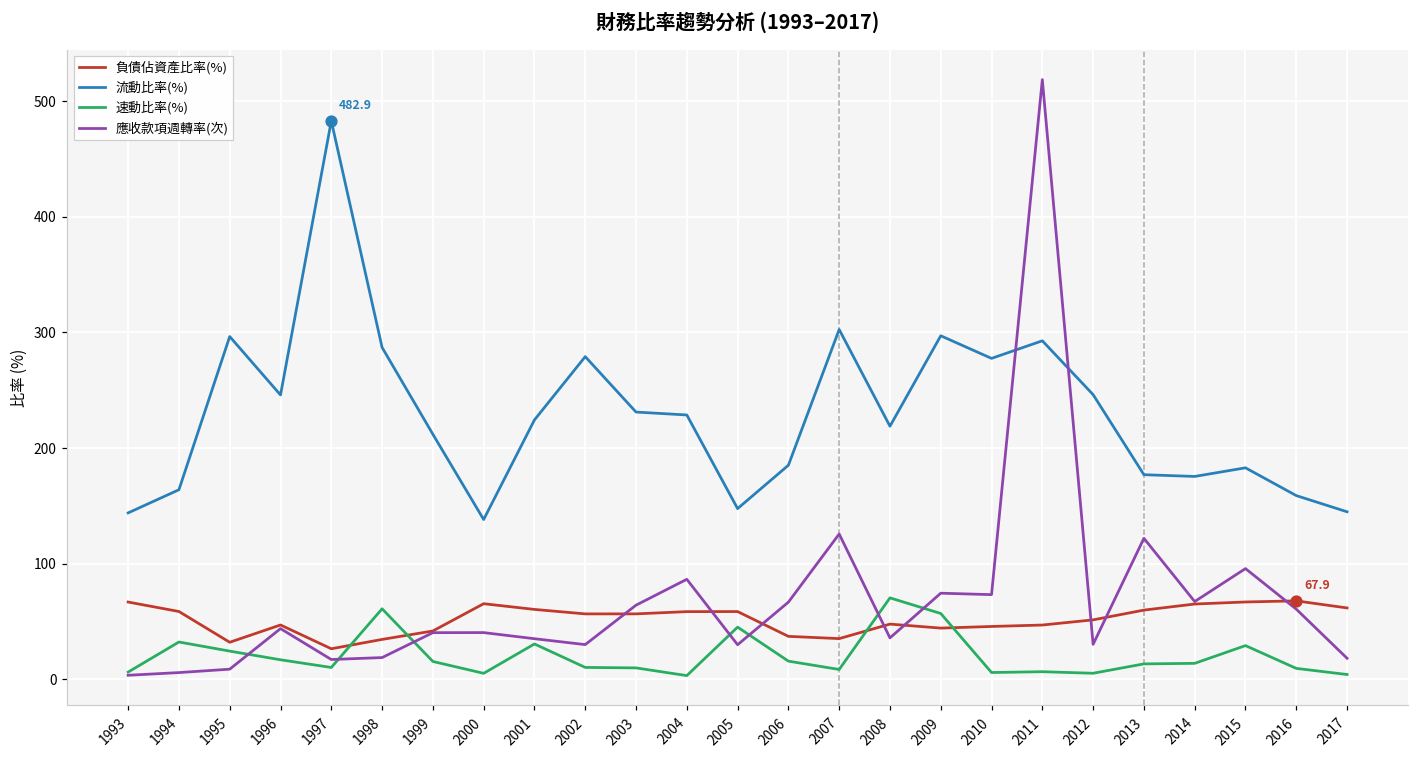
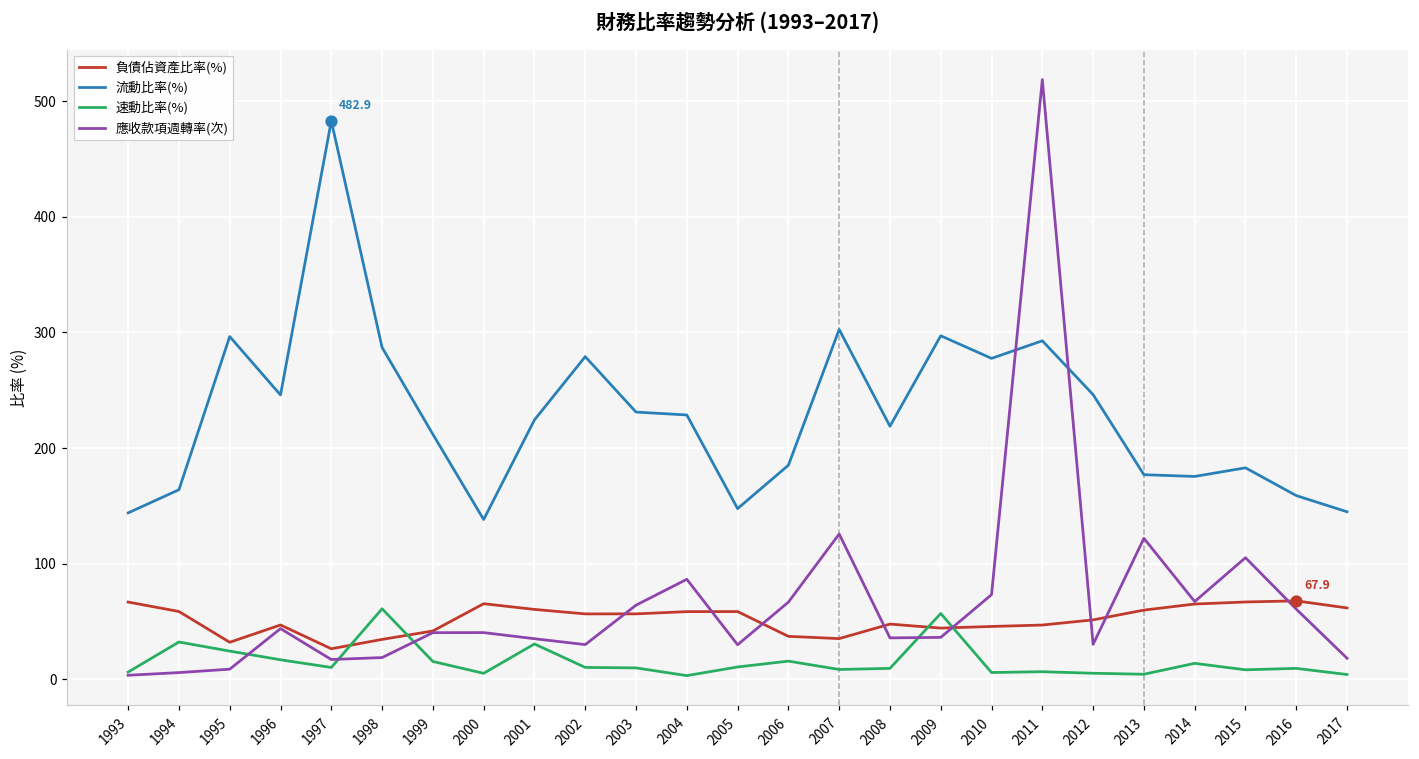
  {
    "速動比率(%)": {
      "1993": 6,
      "1994": 32,
      "1995": 24,
      "1996": 17,
      "1997": 10,
      "1998": 61,
      "1999": 15,
      "2000": 5,
      "2001": 31,
      "2002": 10,
      "2003": 10,
      "2004": 3,
-     "2005": 45,
+     "2005": 11,
      "2006": 16,
      "2007": 9,
-     "2008": 70,
+     "2008": 10,
      "2009": 57,
      "2010": 6,
      "2011": 7,
      "2012": 5,
-     "2013": 13,
+     "2013": 4,
      "2014": 14,
-     "2015": 29,
+     "2015": 8,
      "2016": 10,
      "2017": 4
    },
    "應收款項週轉率(次)": {
      "1993": 4,
      "1994": 6,
      "1995": 9,
      "1996": 44,
      "1997": 17,
      "1998": 19,
      "2000": 40,
      "2001": 35,
      "2002": 30,
      "2003": 64,
      "2004": 87,
      "2005": 30,
      "2006": 67,
      "2007": 126,
      "2008": 36,
-     "2009": 75,
+     "2009": 36,
      "2010": 73,
      "2011": 519,
      "2012": 30,
      "2013": 122,
-     "2015": 96,
+     "2015": 105,
      "2016": 61,
      "2017": 18
    }
  }
